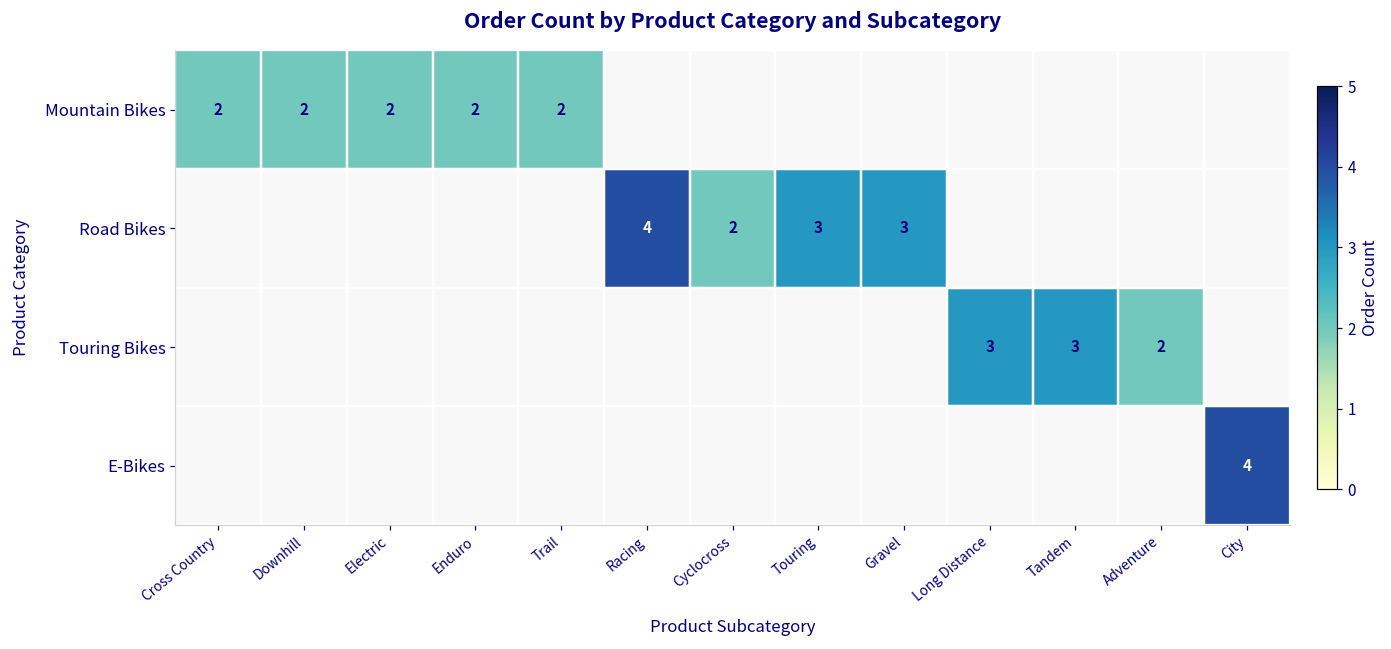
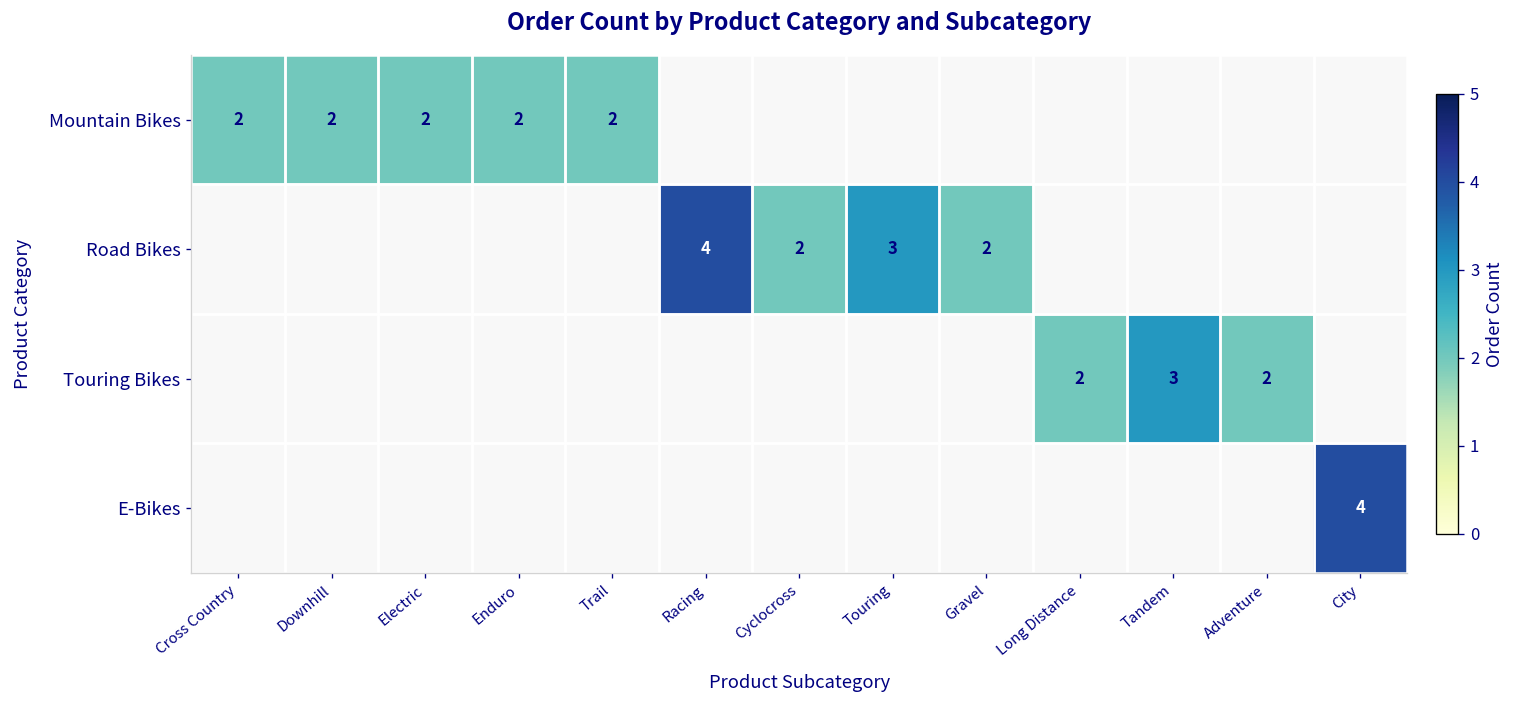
  {
    "Mountain Bikes": {
      "Cross Country": 2,
      "Downhill": 2,
      "Electric": 2,
      "Enduro": 2,
      "Trail": 2
    },
    "Road Bikes": {
      "Racing": 4,
      "Cyclocross": 2,
      "Touring": 3,
-     "Gravel": 3
+     "Gravel": 2
    },
    "Touring Bikes": {
-     "Long Distance": 3,
+     "Long Distance": 2,
      "Tandem": 3,
      "Adventure": 2
    },
    "E-Bikes": {
      "City": 4
    }
  }
